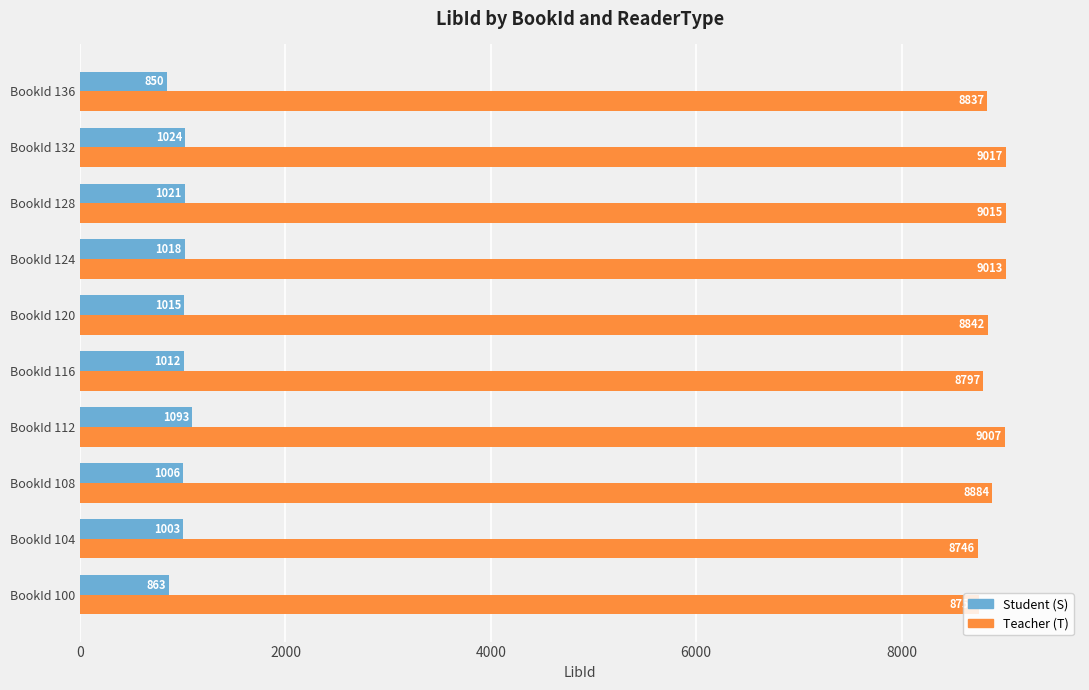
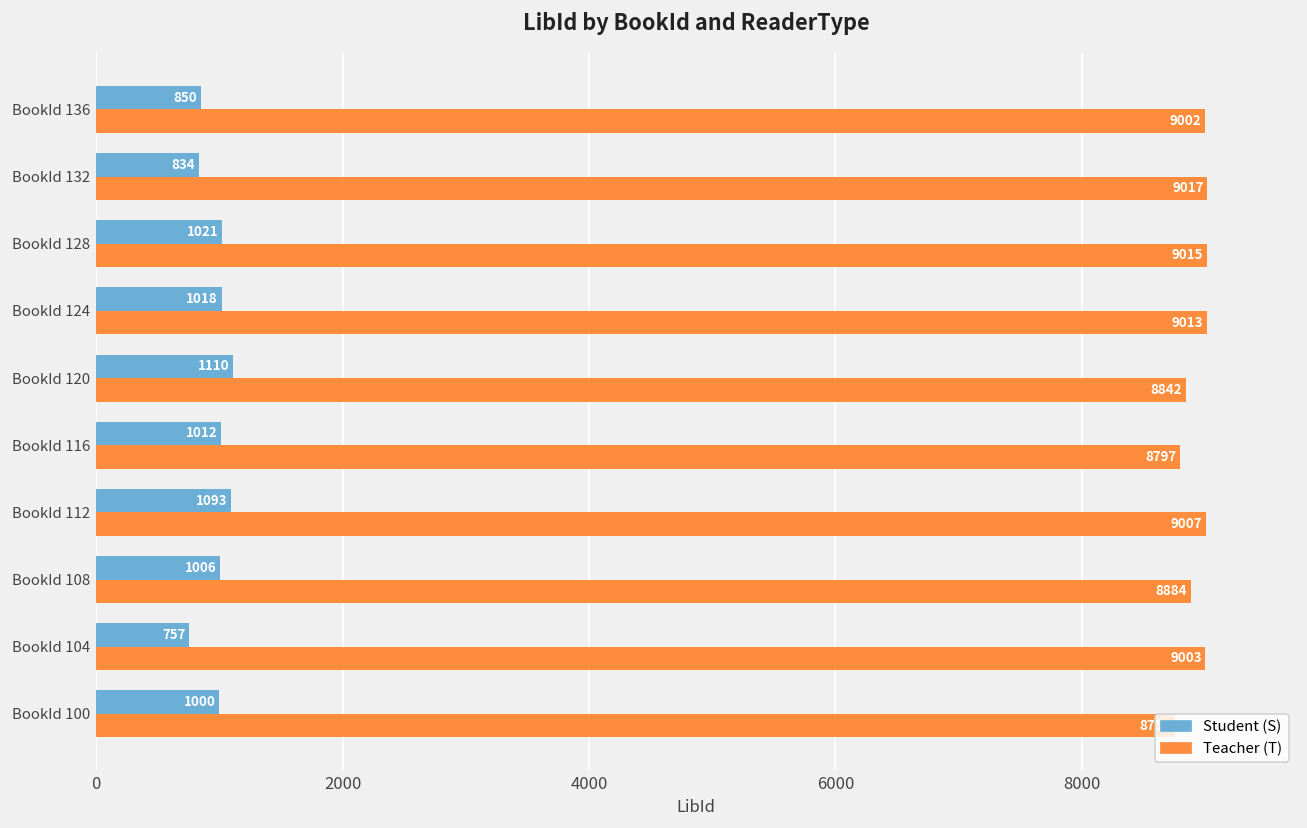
  {
    "Student (S)": {
      "BookId 136": 850,
-     "BookId 132": 1024,
+     "BookId 132": 834,
      "BookId 128": 1021,
      "BookId 124": 1018,
-     "BookId 120": 1015,
+     "BookId 120": 1110,
      "BookId 116": 1012,
      "BookId 112": 1093,
      "BookId 108": 1006,
-     "BookId 104": 1003,
-     "BookId 100": 863
+     "BookId 104": 757,
+     "BookId 100": 1000
    },
    "Teacher (T)": {
-     "BookId 136": 8837,
+     "BookId 136": 9002,
      "BookId 132": 9017,
      "BookId 128": 9015,
      "BookId 124": 9013,
      "BookId 120": 8842,
      "BookId 116": 8797,
      "BookId 112": 9007,
      "BookId 108": 8884,
-     "BookId 104": 8746
+     "BookId 104": 9003
    }
  }
